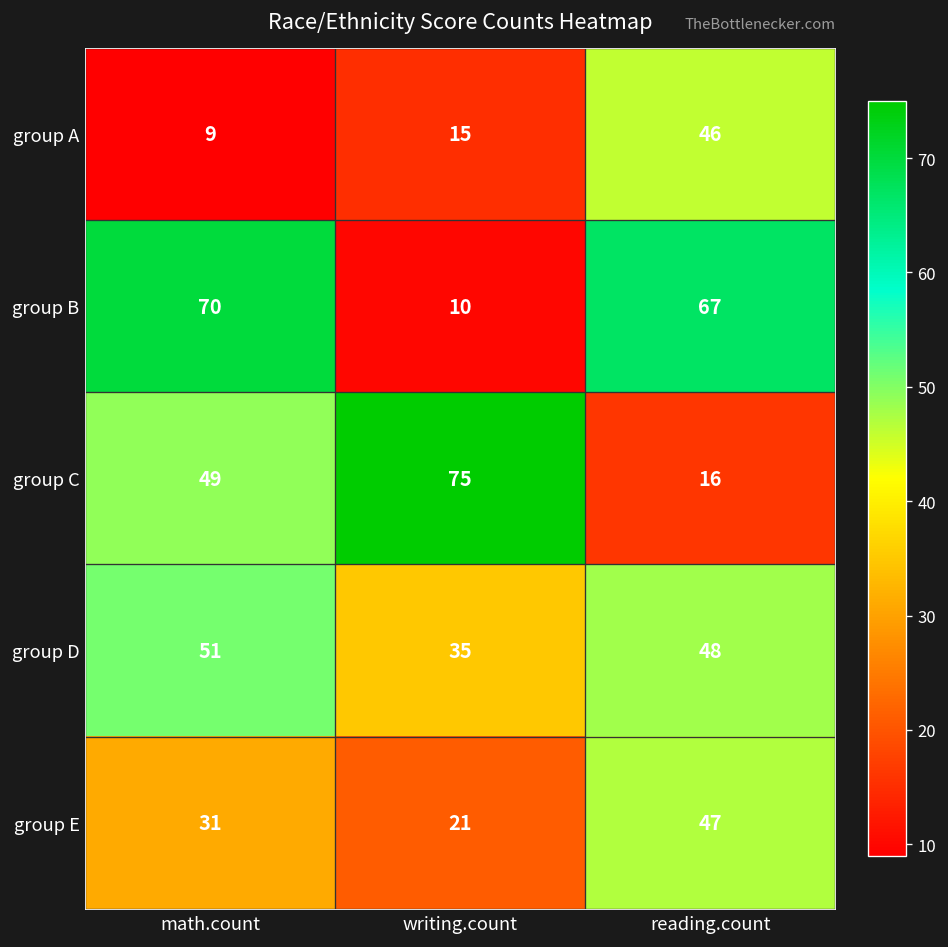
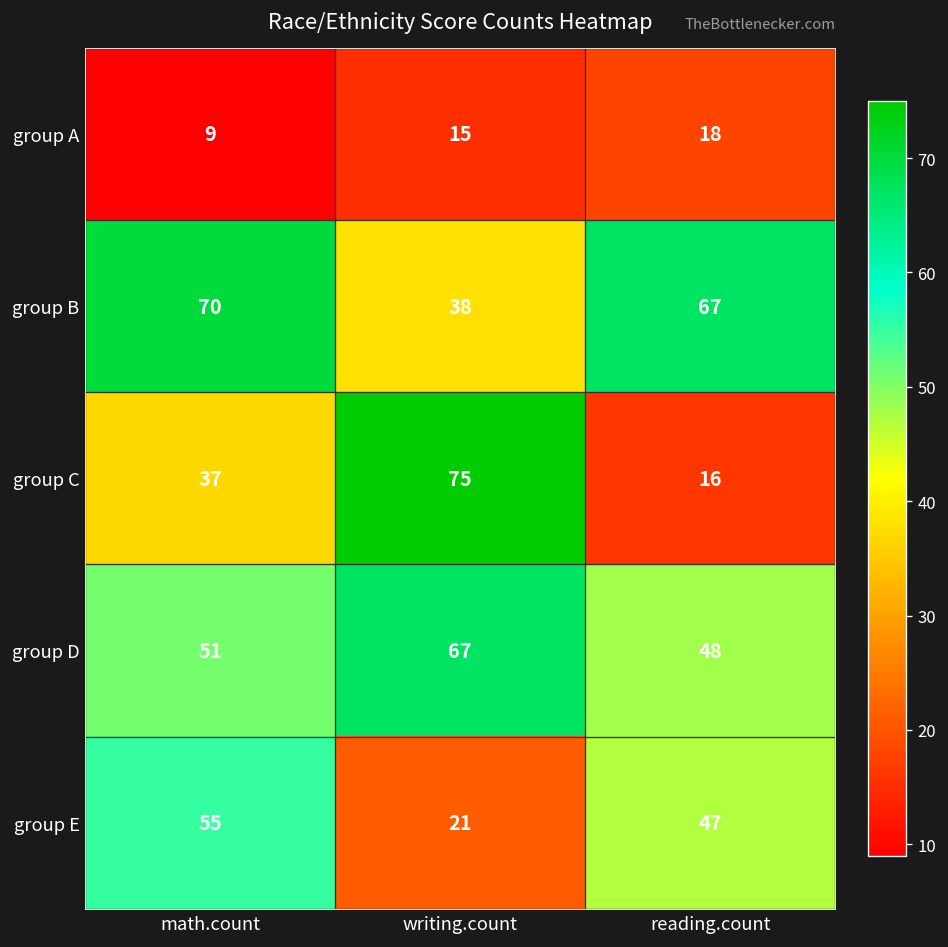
  {
    "group A": {
      "math.count": 9,
      "writing.count": 15,
-     "reading.count": 46
+     "reading.count": 18
    },
    "group B": {
      "math.count": 70,
-     "writing.count": 10,
+     "writing.count": 38,
      "reading.count": 67
    },
    "group C": {
-     "math.count": 49,
+     "math.count": 37,
      "writing.count": 75,
      "reading.count": 16
    },
    "group D": {
      "math.count": 51,
-     "writing.count": 35,
+     "writing.count": 67,
      "reading.count": 48
    },
    "group E": {
-     "math.count": 31,
+     "math.count": 55,
      "writing.count": 21,
      "reading.count": 47
    }
  }
